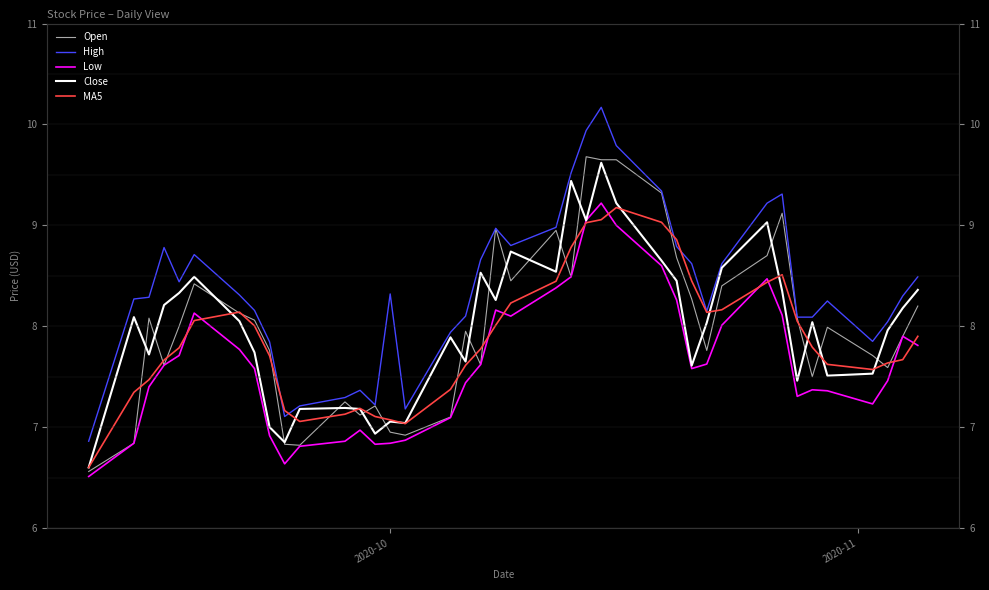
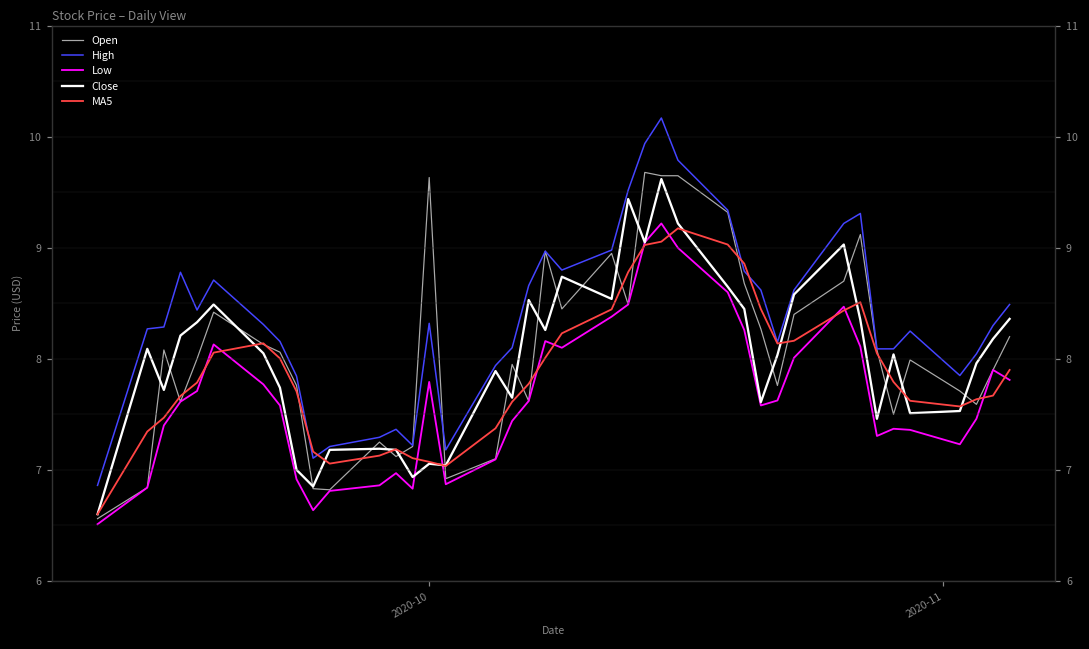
  {
    "Open": {
-     "2020-10": 6.95
+     "2020-10": 9.63
    },
    "High": {
      "2020-10": 8.32
    },
    "Low": {
-     "2020-10": 6.84
+     "2020-10": 7.79
    }
  }
